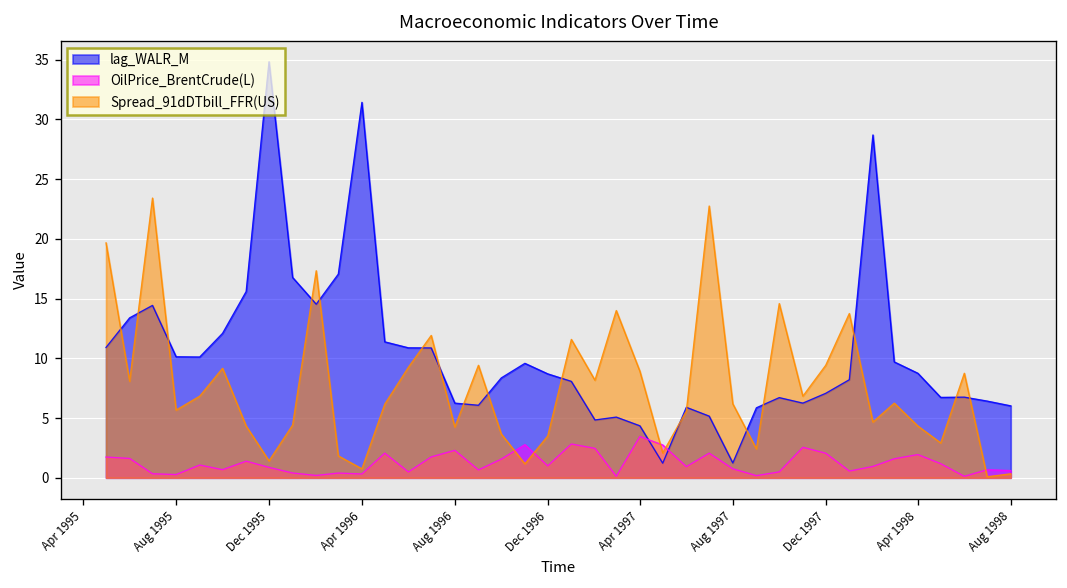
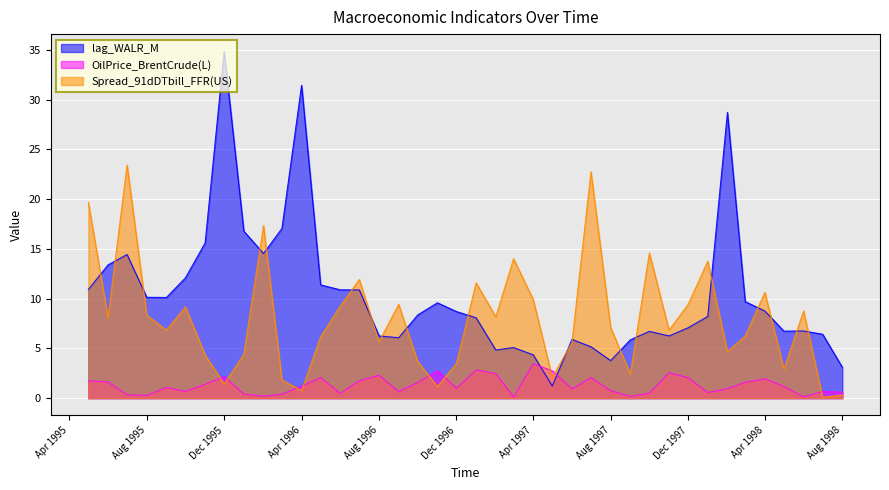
  {
    "lag_WALR_M": {
      "Aug 1995": 10,
      "Apr 1996": 31,
      "Aug 1996": 6,
      "Dec 1996": 9,
      "Apr 1997": 4,
-     "Aug 1997": 1,
+     "Aug 1997": 4,
      "Dec 1997": 7,
      "Apr 1998": 9,
-     "Aug 1998": 6
+     "Aug 1998": 3
    },
    "OilPrice_BrentCrude(L)": {
      "Aug 1995": 0,
-     "Dec 1995": 1,
-     "Apr 1996": 0,
+     "Dec 1995": 2,
+     "Apr 1996": 1,
      "Aug 1996": 2,
      "Dec 1996": 1,
      "Apr 1997": 3,
      "Aug 1997": 1,
      "Dec 1997": 2,
      "Apr 1998": 2,
      "Aug 1998": 1
    },
    "Spread_91dDTbill_FFR(US)": {
-     "Aug 1995": 6,
+     "Aug 1995": 8,
      "Dec 1995": 1,
      "Apr 1996": 1,
-     "Aug 1996": 4,
+     "Aug 1996": 6,
      "Dec 1996": 4,
-     "Apr 1997": 9,
-     "Aug 1997": 6,
+     "Apr 1997": 10,
+     "Aug 1997": 7,
      "Dec 1997": 9,
-     "Apr 1998": 4,
+     "Apr 1998": 11,
      "Aug 1998": 0
    }
  }
